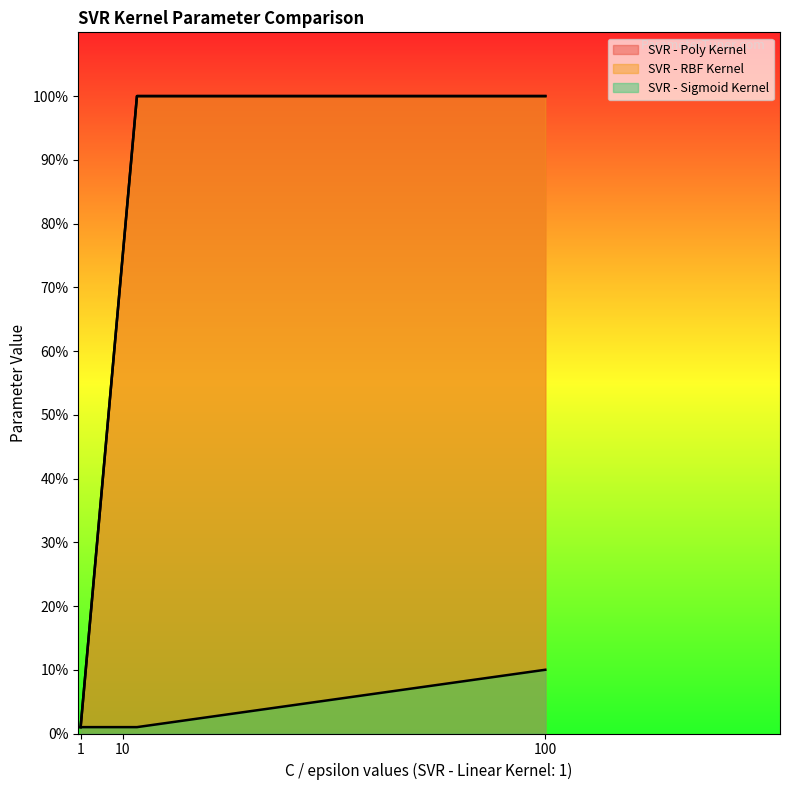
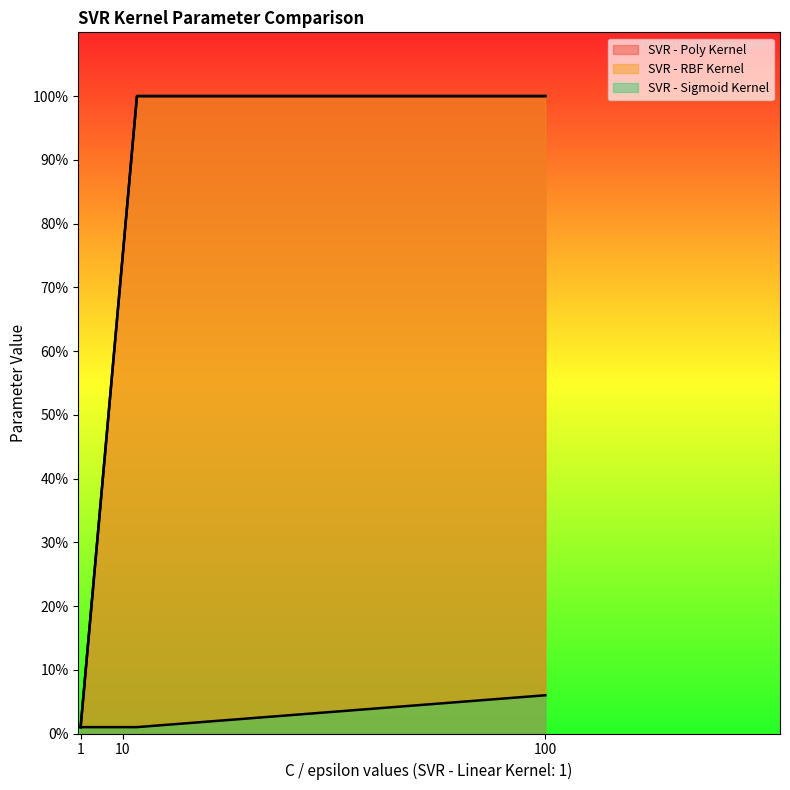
  {
    "SVR - RBF Kernel": {
      "100": "100%"
    },
    "SVR - Sigmoid Kernel": {
-     "100": "10%"
+     "100": "6%"
    }
  }
